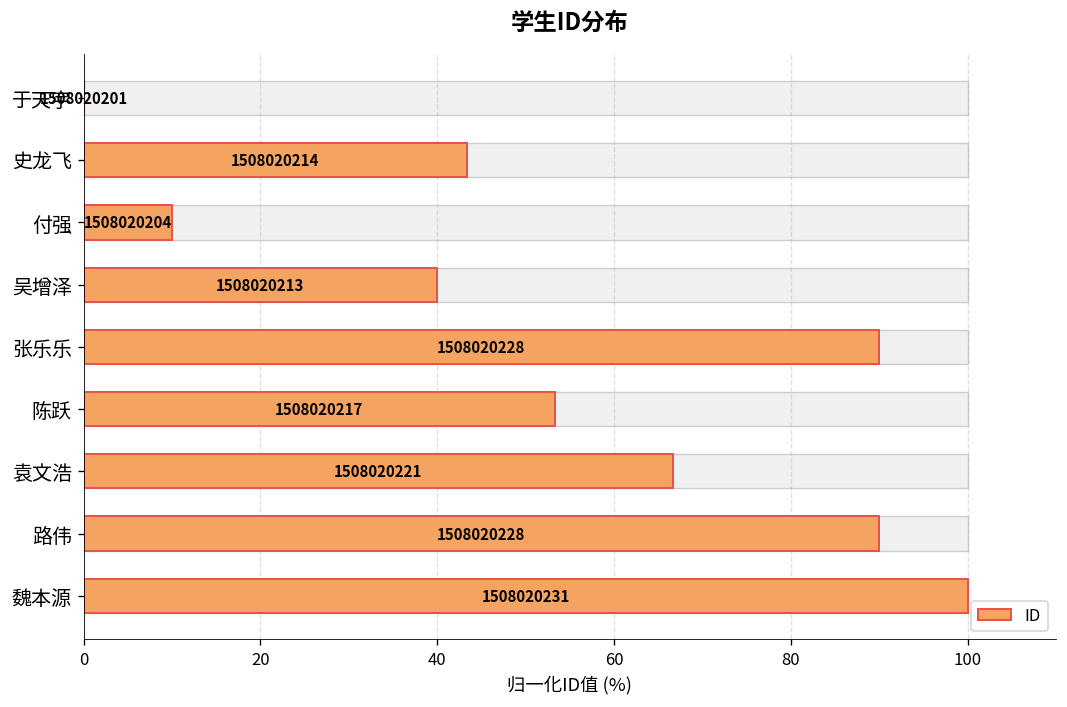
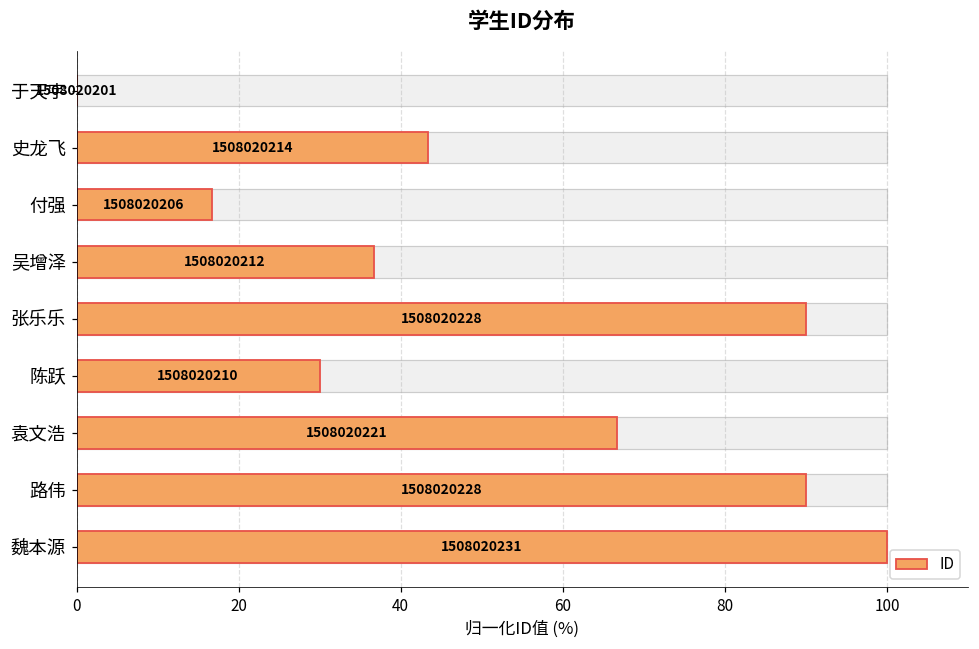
  {
    "ID": {
-     "付强": 1508020204,
-     "吴增泽": 1508020213,
-     "陈跃": 1508020217
+     "付强": 1508020206,
+     "吴增泽": 1508020212,
+     "陈跃": 1508020210
    }
  }
